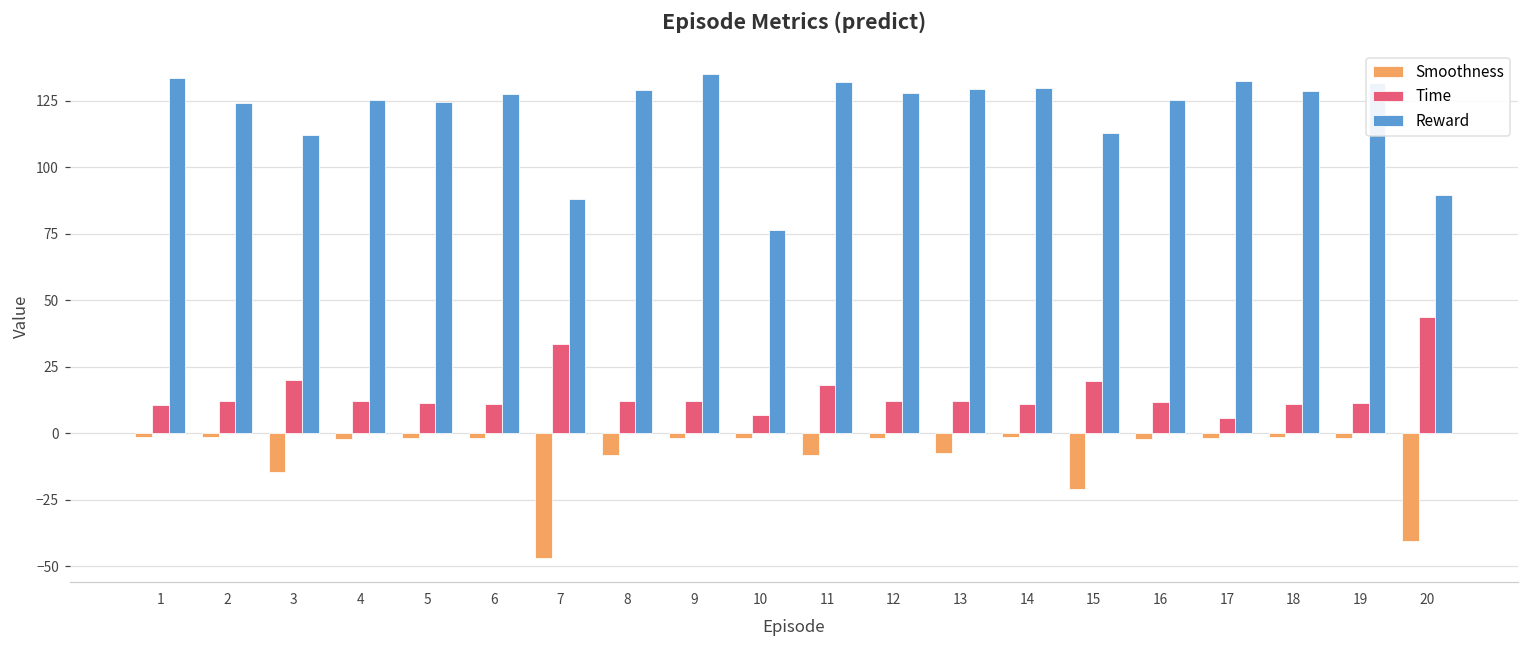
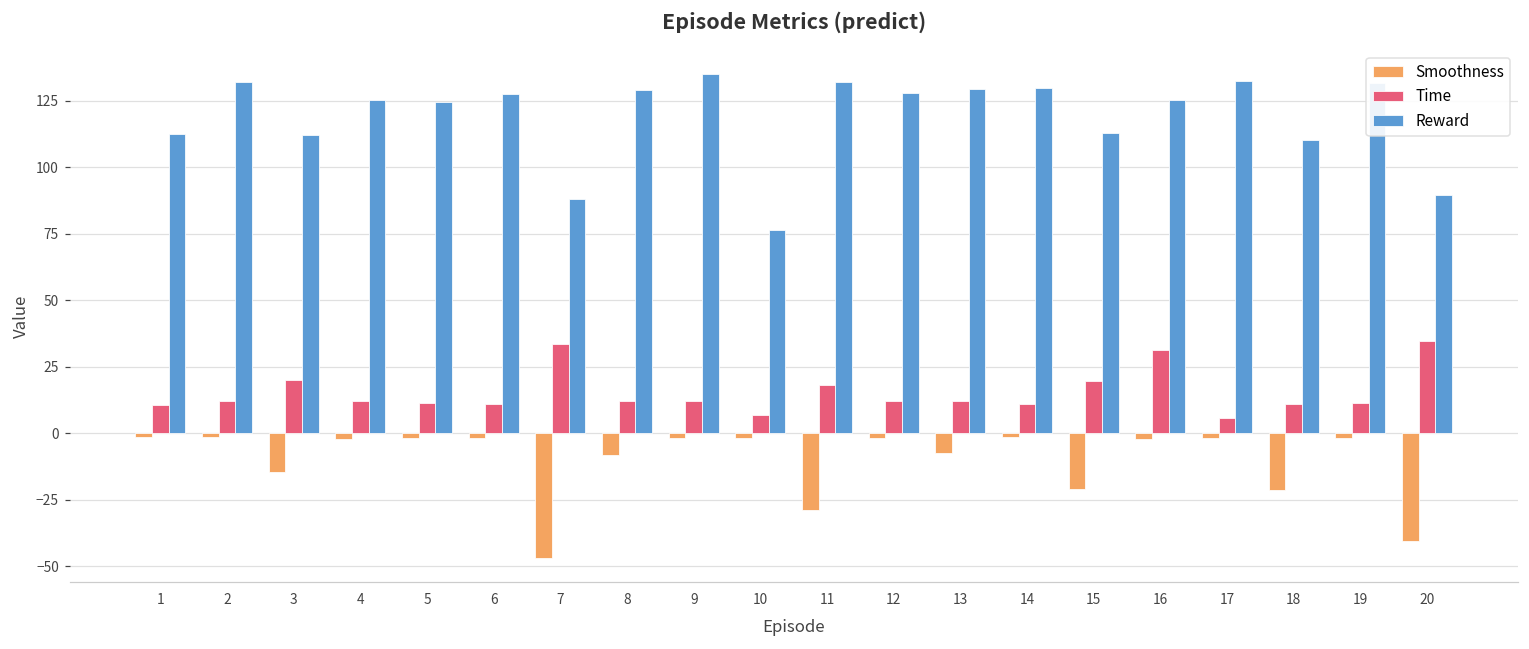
  {
    "Smoothness": {
      "1": -2,
      "2": -1,
      "3": -15,
      "4": -2,
      "5": -2,
      "6": -2,
      "7": -47,
      "8": -8,
      "9": -2,
      "10": -2,
-     "11": -8,
+     "11": -29,
      "12": -2,
      "13": -8,
      "14": -1,
      "15": -21,
      "16": -2,
      "17": -2,
-     "18": -1,
+     "18": -21,
      "19": -2,
      "20": -40
    },
    "Time": {
      "1": 11,
      "2": 12,
      "3": 20,
      "4": 12,
      "5": 11,
      "6": 11,
      "7": 34,
      "8": 12,
      "9": 12,
      "10": 7,
      "11": 18,
      "12": 12,
      "13": 12,
      "14": 11,
      "15": 20,
-     "16": 12,
+     "16": 31,
      "17": 6,
      "18": 11,
      "19": 11,
-     "20": 44
+     "20": 35
    },
    "Reward": {
-     "1": 133,
-     "2": 124,
+     "1": 113,
+     "2": 132,
      "3": 112,
      "4": 125,
      "5": 125,
      "6": 127,
      "7": 88,
      "8": 129,
      "9": 135,
      "10": 76,
      "11": 132,
      "12": 128,
      "13": 129,
      "14": 130,
      "15": 113,
      "16": 125,
      "17": 133,
-     "18": 129,
+     "18": 110,
      "20": 90
    }
  }
